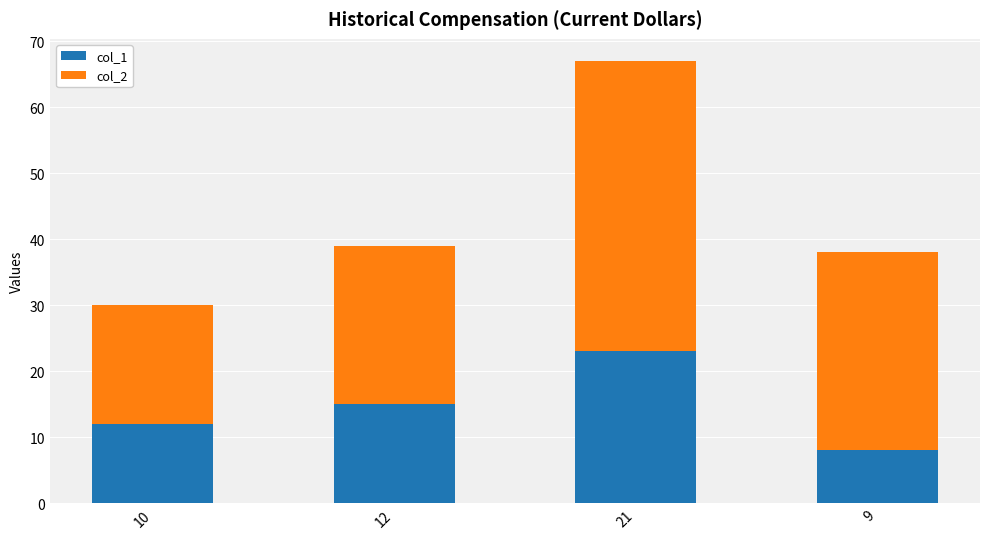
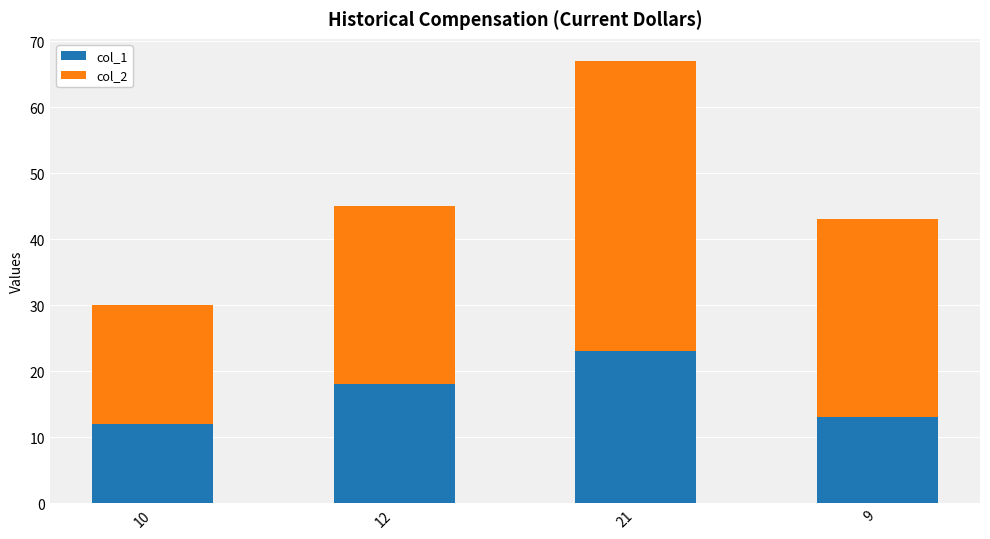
  {
    "col_1": {
      "10": 12,
-     "12": 15,
+     "12": 18,
      "21": 23,
-     "9": 8
+     "9": 13
    },
    "col_2": {
      "10": 18,
-     "12": 24,
+     "12": 27,
      "21": 44,
      "9": 30
    }
  }
